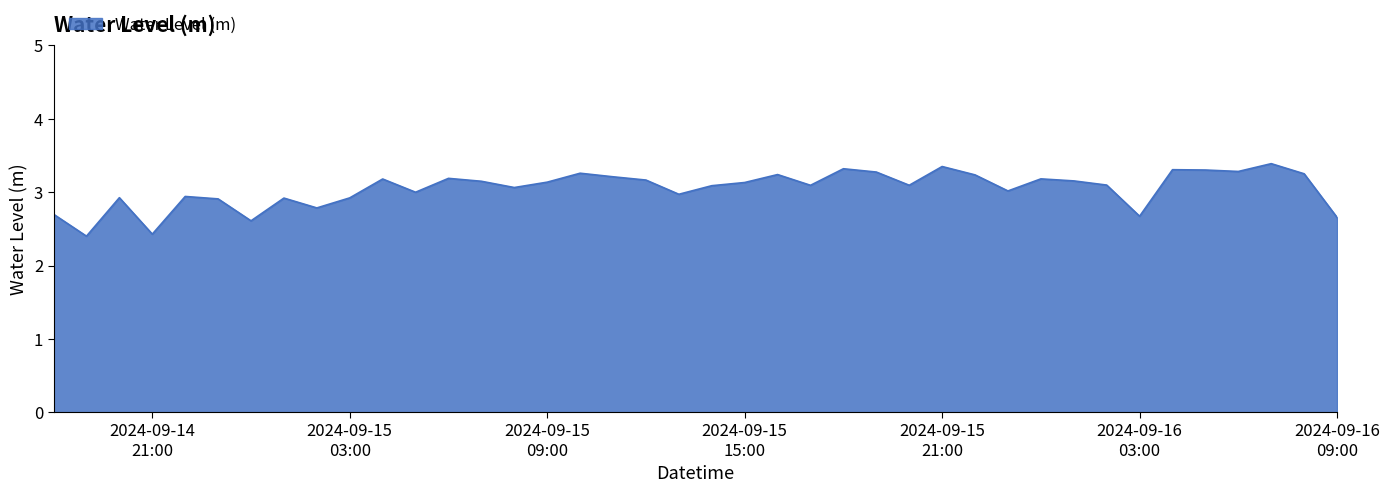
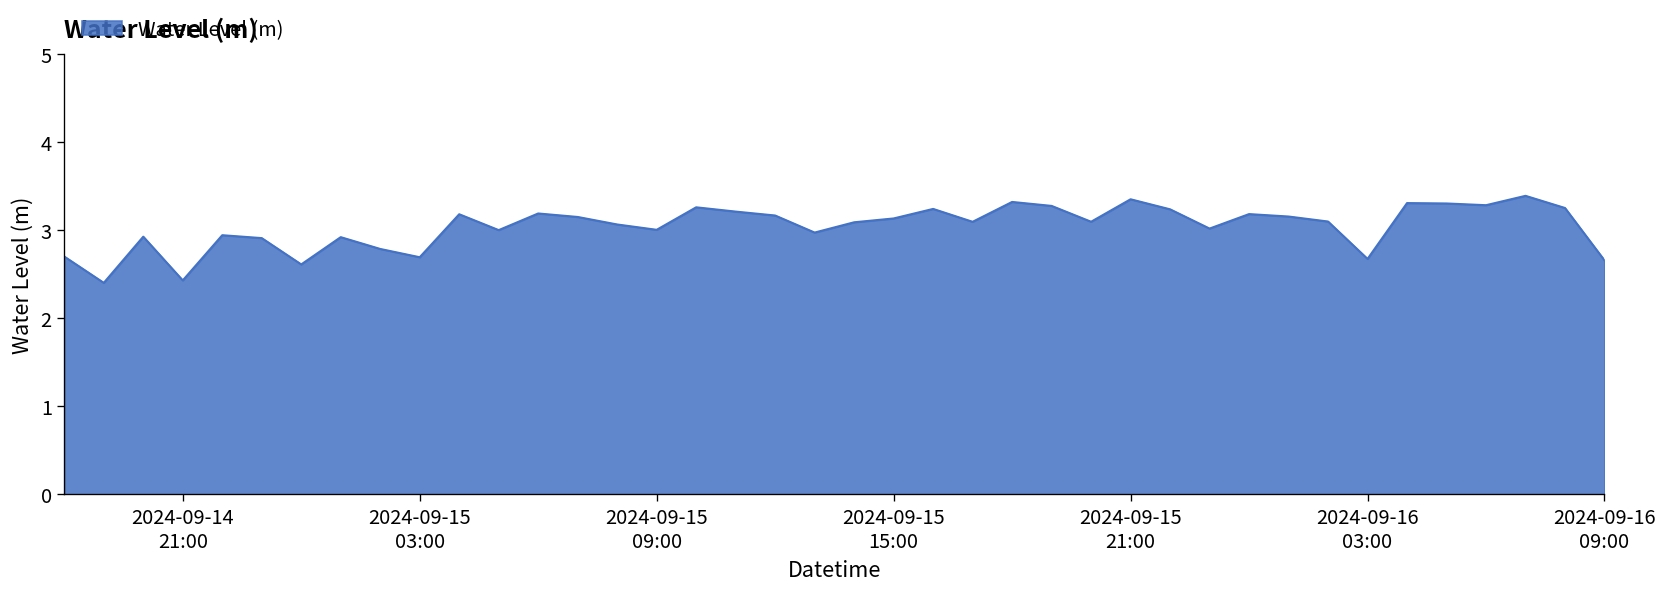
  {
    "2024-09-14 21:00": 2.4,
-   "2024-09-15 03:00": 2.9,
-   "2024-09-15 09:00": 3.1,
+   "2024-09-15 03:00": 2.7,
+   "2024-09-15 09:00": 3.0,
    "2024-09-15 15:00": 3.1,
    "2024-09-15 21:00": 3.4,
    "2024-09-16 03:00": 2.7,
    "2024-09-16 09:00": 2.7
  }
